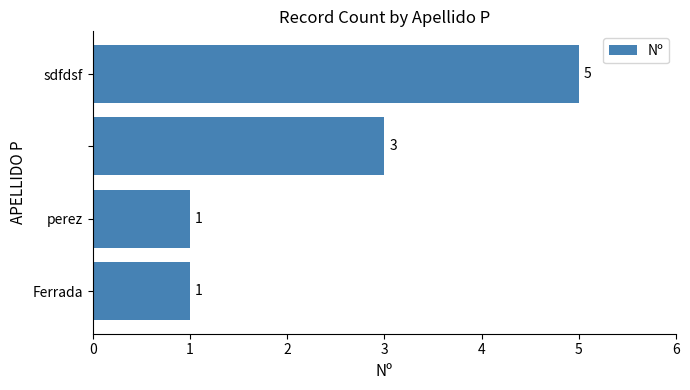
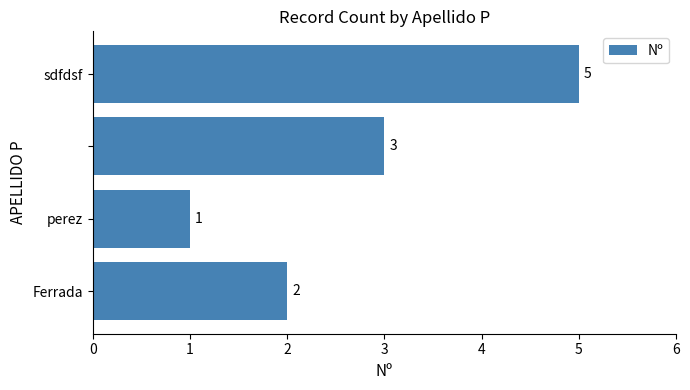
  {
    "sdfdsf": 5,
    "perez": 1,
-   "Ferrada": 1
+   "Ferrada": 2
  }
